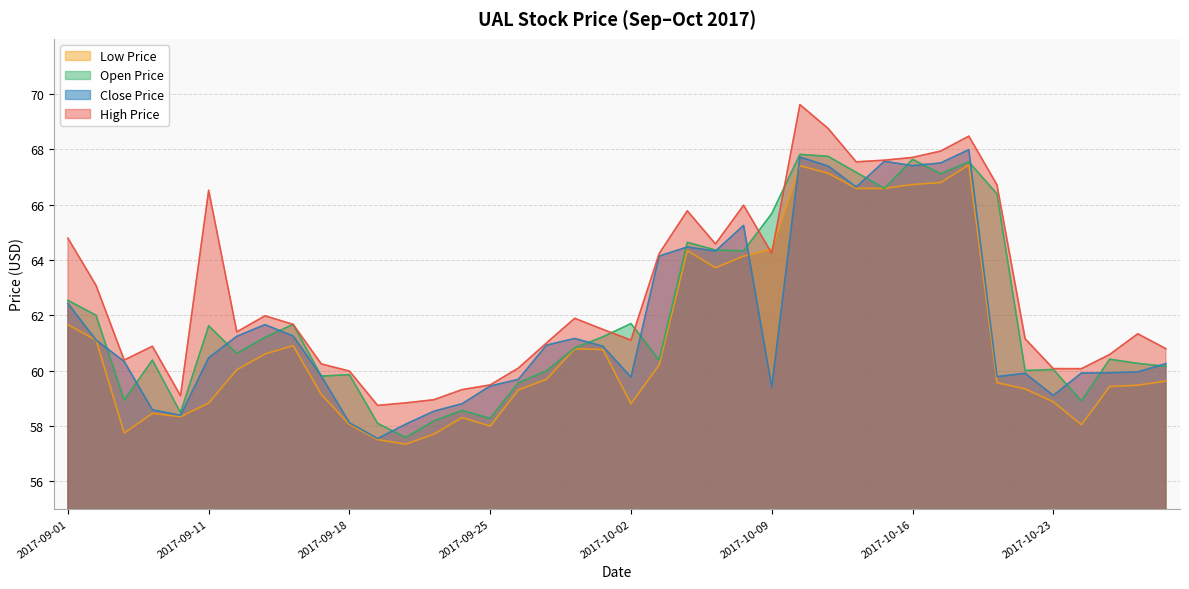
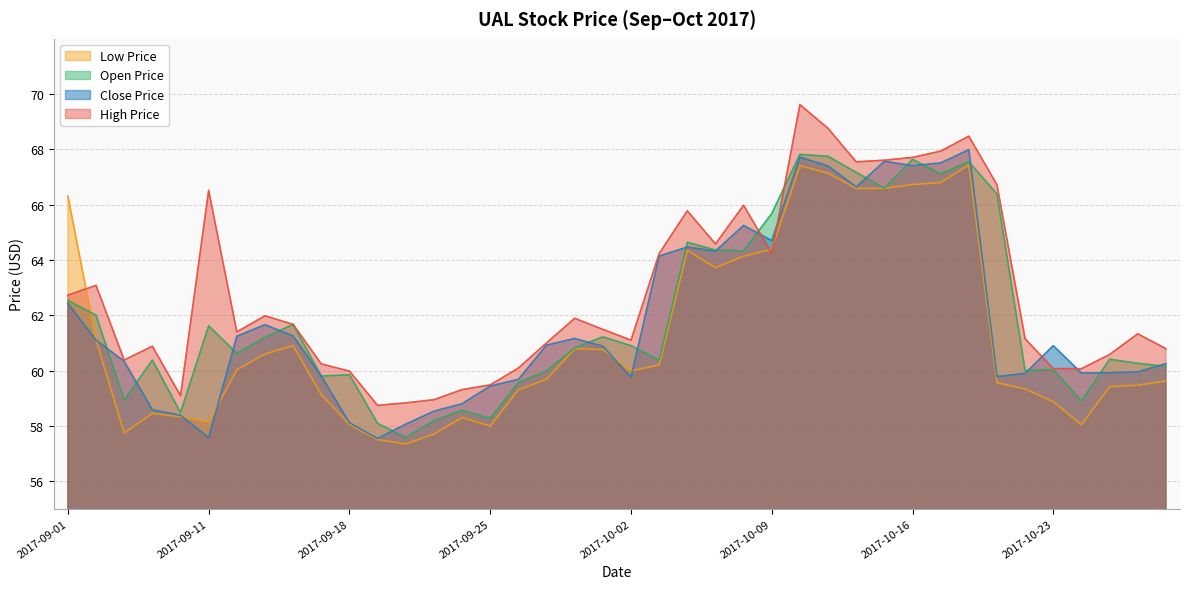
  {
    "Low Price": {
-     "2017-09-01": 61.7,
-     "2017-09-11": 58.8,
+     "2017-09-01": 66.3,
+     "2017-09-11": 58.1,
      "2017-09-25": 58.0,
-     "2017-10-02": 58.8,
+     "2017-10-02": 60.0,
      "2017-10-09": 64.4,
      "2017-10-16": 66.7,
      "2017-10-23": 58.9
    },
    "Open Price": {
      "2017-09-01": 62.5,
      "2017-09-11": 61.6,
      "2017-09-18": 59.9,
      "2017-09-25": 58.3,
-     "2017-10-02": 61.7,
+     "2017-10-02": 60.9,
      "2017-10-09": 65.7
    },
    "Close Price": {
      "2017-09-01": 62.4,
-     "2017-09-11": 60.5,
+     "2017-09-11": 57.6,
      "2017-10-02": 59.8,
-     "2017-10-09": 59.4,
+     "2017-10-09": 64.7,
      "2017-10-16": 67.4,
-     "2017-10-23": 59.1
+     "2017-10-23": 60.9
    },
    "High Price": {
-     "2017-09-01": 64.8,
+     "2017-09-01": 62.7,
      "2017-09-11": 66.5,
      "2017-09-18": 60.0,
      "2017-10-02": 61.1,
      "2017-10-09": 64.2
    }
  }
